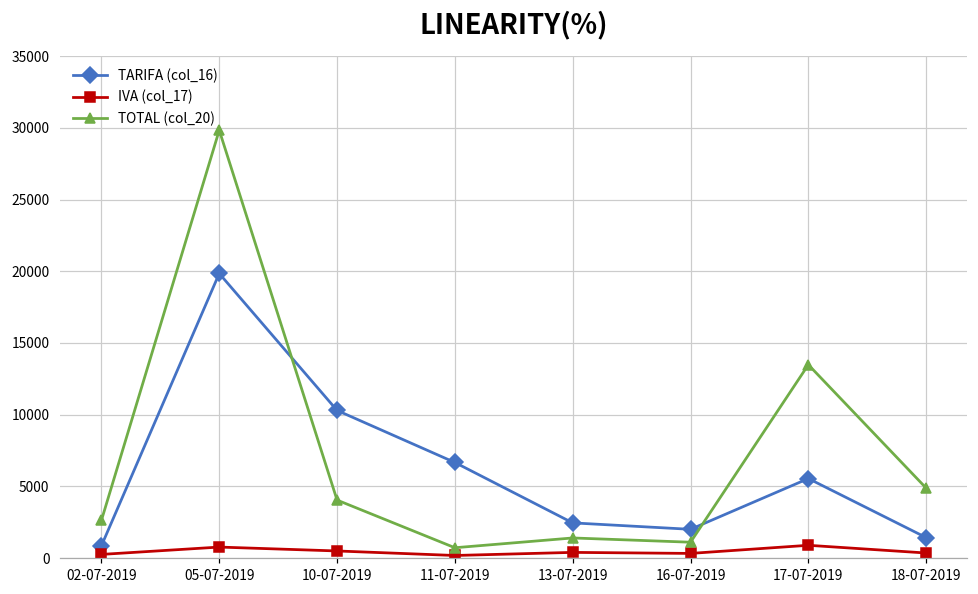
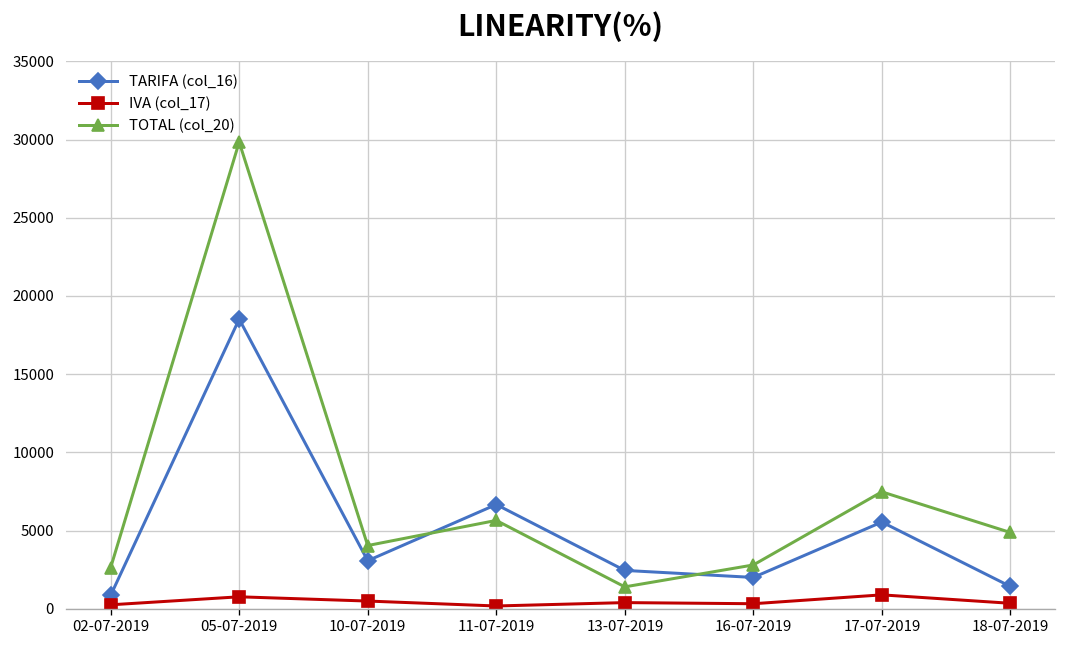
  {
    "TARIFA (col_16)": {
      "02-07-2019": 900,
-     "05-07-2019": 19800,
-     "10-07-2019": 10300,
+     "05-07-2019": 18500,
+     "10-07-2019": 3100,
      "11-07-2019": 6700,
      "13-07-2019": 2500,
      "16-07-2019": 2000,
      "17-07-2019": 5500,
      "18-07-2019": 1400
    },
    "IVA (col_17)": {
      "02-07-2019": 300,
      "05-07-2019": 800,
      "10-07-2019": 500,
      "11-07-2019": 200,
      "13-07-2019": 400,
      "16-07-2019": 300,
      "17-07-2019": 900,
      "18-07-2019": 300
    },
    "TOTAL (col_20)": {
      "02-07-2019": 2600,
      "05-07-2019": 29800,
      "10-07-2019": 4000,
-     "11-07-2019": 700,
+     "11-07-2019": 5600,
      "13-07-2019": 1400,
-     "16-07-2019": 1100,
-     "17-07-2019": 13500,
+     "16-07-2019": 2800,
+     "17-07-2019": 7500,
      "18-07-2019": 4900
    }
  }
